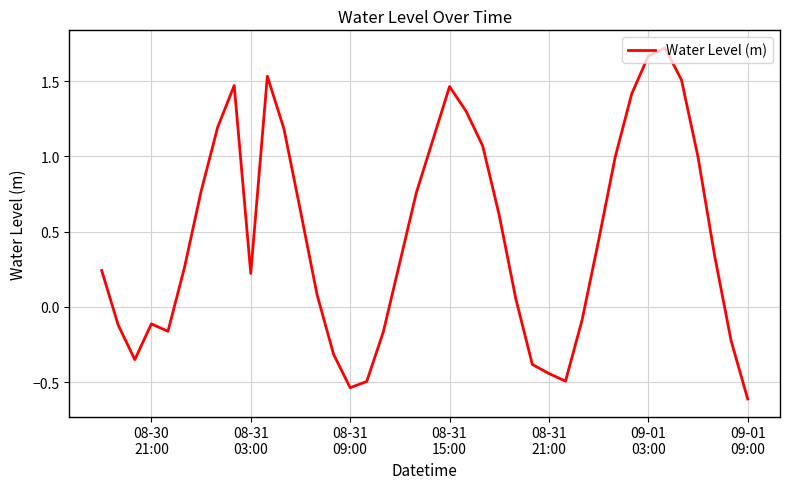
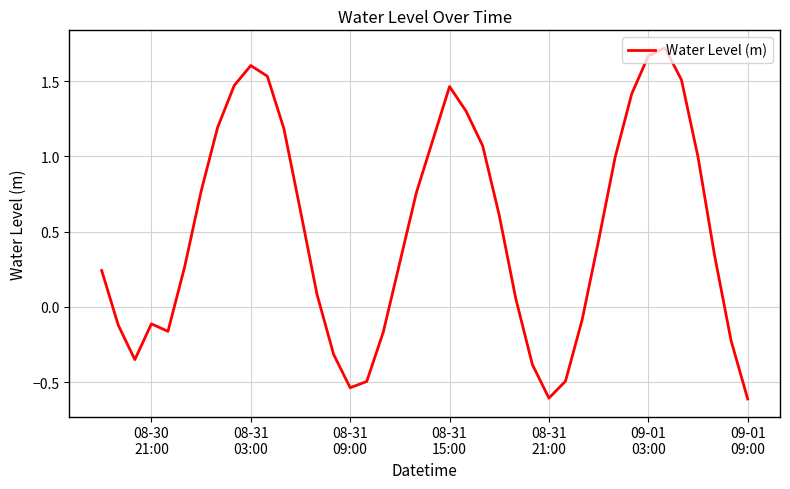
  {
    "08-30 21:00": -0.11,
-   "08-31 03:00": 0.22,
+   "08-31 03:00": 1.60,
    "08-31 09:00": -0.54,
    "08-31 15:00": 1.46,
-   "08-31 21:00": -0.44,
+   "08-31 21:00": -0.61,
    "09-01 09:00": -0.61
  }
